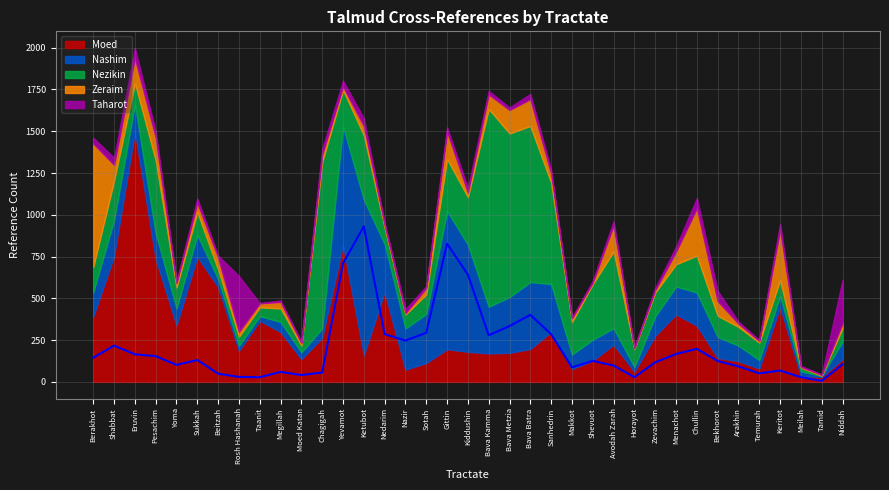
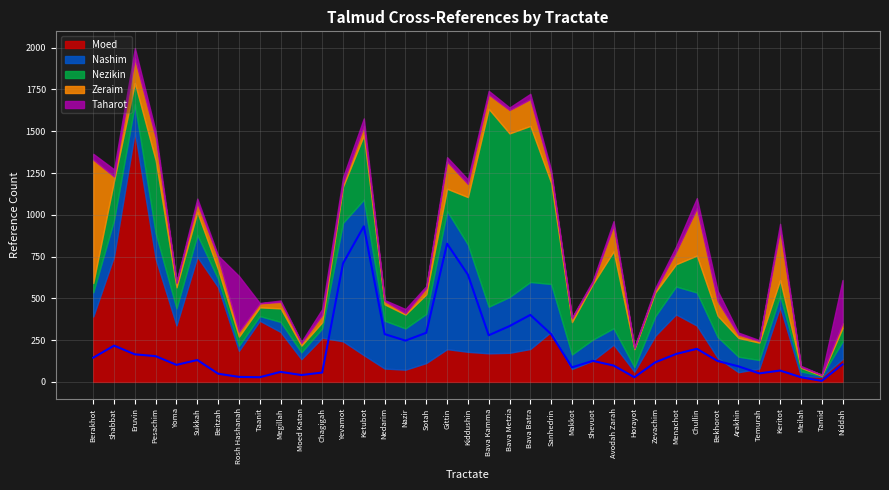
  {
    "Moed": {
      "Berakhot": 390,
      "Shabbat": 750,
      "Eruvin": 1500,
      "Pesachim": 740,
      "Yoma": 340,
      "Sukkah": 750,
      "Beitzah": 570,
      "Rosh Hashanah": 190,
      "Taanit": 370,
      "Megillah": 300,
      "Moed Katan": 140,
      "Chagigah": 260,
-     "Yevamot": 820,
+     "Yevamot": 240,
      "Ketubot": 160,
-     "Nedarim": 540,
+     "Nedarim": 80,
      "Nazir": 70,
      "Sotah": 110,
      "Gittin": 200,
      "Kiddushin": 180,
      "Bava Kamma": 170,
      "Bava Metzia": 170,
      "Bava Batra": 200,
      "Avodah Zarah": 220,
      "Horayot": 60,
      "Zevachim": 280,
      "Menachot": 400,
      "Chullin": 340,
      "Bekhorot": 140,
-     "Arakhin": 120,
+     "Arakhin": 60,
      "Temurah": 80,
      "Keritot": 450,
      "Niddah": 140
    },
    "Nashim": {
      "Berakhot": 150,
      "Shabbat": 220,
      "Eruvin": 170,
      "Pesachim": 150,
      "Yoma": 100,
      "Sukkah": 130,
      "Beitzah": 50,
      "Rosh Hashanah": 30,
      "Taanit": 30,
      "Megillah": 60,
      "Moed Katan": 40,
      "Chagigah": 60,
      "Yevamot": 710,
      "Ketubot": 930,
      "Nedarim": 290,
      "Nazir": 250,
      "Sotah": 290,
      "Gittin": 830,
      "Kiddushin": 640,
      "Bava Kamma": 280,
      "Bava Metzia": 330,
      "Bava Batra": 400,
      "Sanhedrin": 290,
      "Makkot": 90,
      "Shevuot": 130,
      "Avodah Zarah": 100,
      "Horayot": 30,
      "Zevachim": 120,
      "Menachot": 170,
      "Chullin": 200,
      "Bekhorot": 130,
      "Arakhin": 90,
      "Temurah": 50,
      "Keritot": 70,
      "Meilah": 30,
      "Niddah": 110
    },
    "Nezikin": {
-     "Berakhot": 150,
+     "Berakhot": 60,
      "Shabbat": 240,
      "Eruvin": 130,
      "Pesachim": 440,
      "Yoma": 130,
      "Sukkah": 140,
      "Beitzah": 60,
      "Rosh Hashanah": 60,
      "Taanit": 50,
      "Megillah": 80,
      "Moed Katan": 40,
-     "Chagigah": 1000,
+     "Chagigah": 40,
      "Yevamot": 220,
      "Ketubot": 390,
      "Nedarim": 100,
      "Sotah": 120,
-     "Gittin": 310,
+     "Gittin": 130,
      "Kiddushin": 280,
      "Bava Kamma": 1180,
      "Bava Metzia": 980,
      "Bava Batra": 930,
      "Sanhedrin": 610,
      "Makkot": 190,
      "Avodah Zarah": 460,
      "Menachot": 130,
      "Chullin": 220,
      "Bekhorot": 130,
      "Arakhin": 110,
      "Keritot": 90,
      "Niddah": 80
    },
    "Zeraim": {
      "Berakhot": 740,
-     "Shabbat": 100,
+     "Shabbat": 30,
      "Eruvin": 150,
      "Pesachim": 140,
      "Sukkah": 60,
      "Rosh Hashanah": 30,
      "Chagigah": 40,
      "Yevamot": 20,
      "Ketubot": 60,
      "Gittin": 160,
-     "Kiddushin": 30,
+     "Kiddushin": 80,
      "Bava Kamma": 90,
      "Bava Batra": 160,
      "Sanhedrin": 50,
      "Avodah Zarah": 160,
      "Menachot": 80,
      "Chullin": 280,
      "Bekhorot": 90,
      "Keritot": 300,
      "Niddah": 30
    },
    "Taharot": {
      "Berakhot": 40,
      "Shabbat": 40,
      "Eruvin": 60,
      "Pesachim": 40,
      "Sukkah": 30,
      "Rosh Hashanah": 330,
      "Chagigah": 40,
      "Yevamot": 40,
      "Ketubot": 50,
      "Nazir": 30,
      "Gittin": 30,
      "Kiddushin": 30,
      "Bava Kamma": 20,
      "Bava Batra": 30,
      "Sanhedrin": 20,
      "Avodah Zarah": 30,
      "Menachot": 30,
      "Chullin": 60,
      "Bekhorot": 60,
      "Keritot": 40,
      "Niddah": 260
    }
  }
